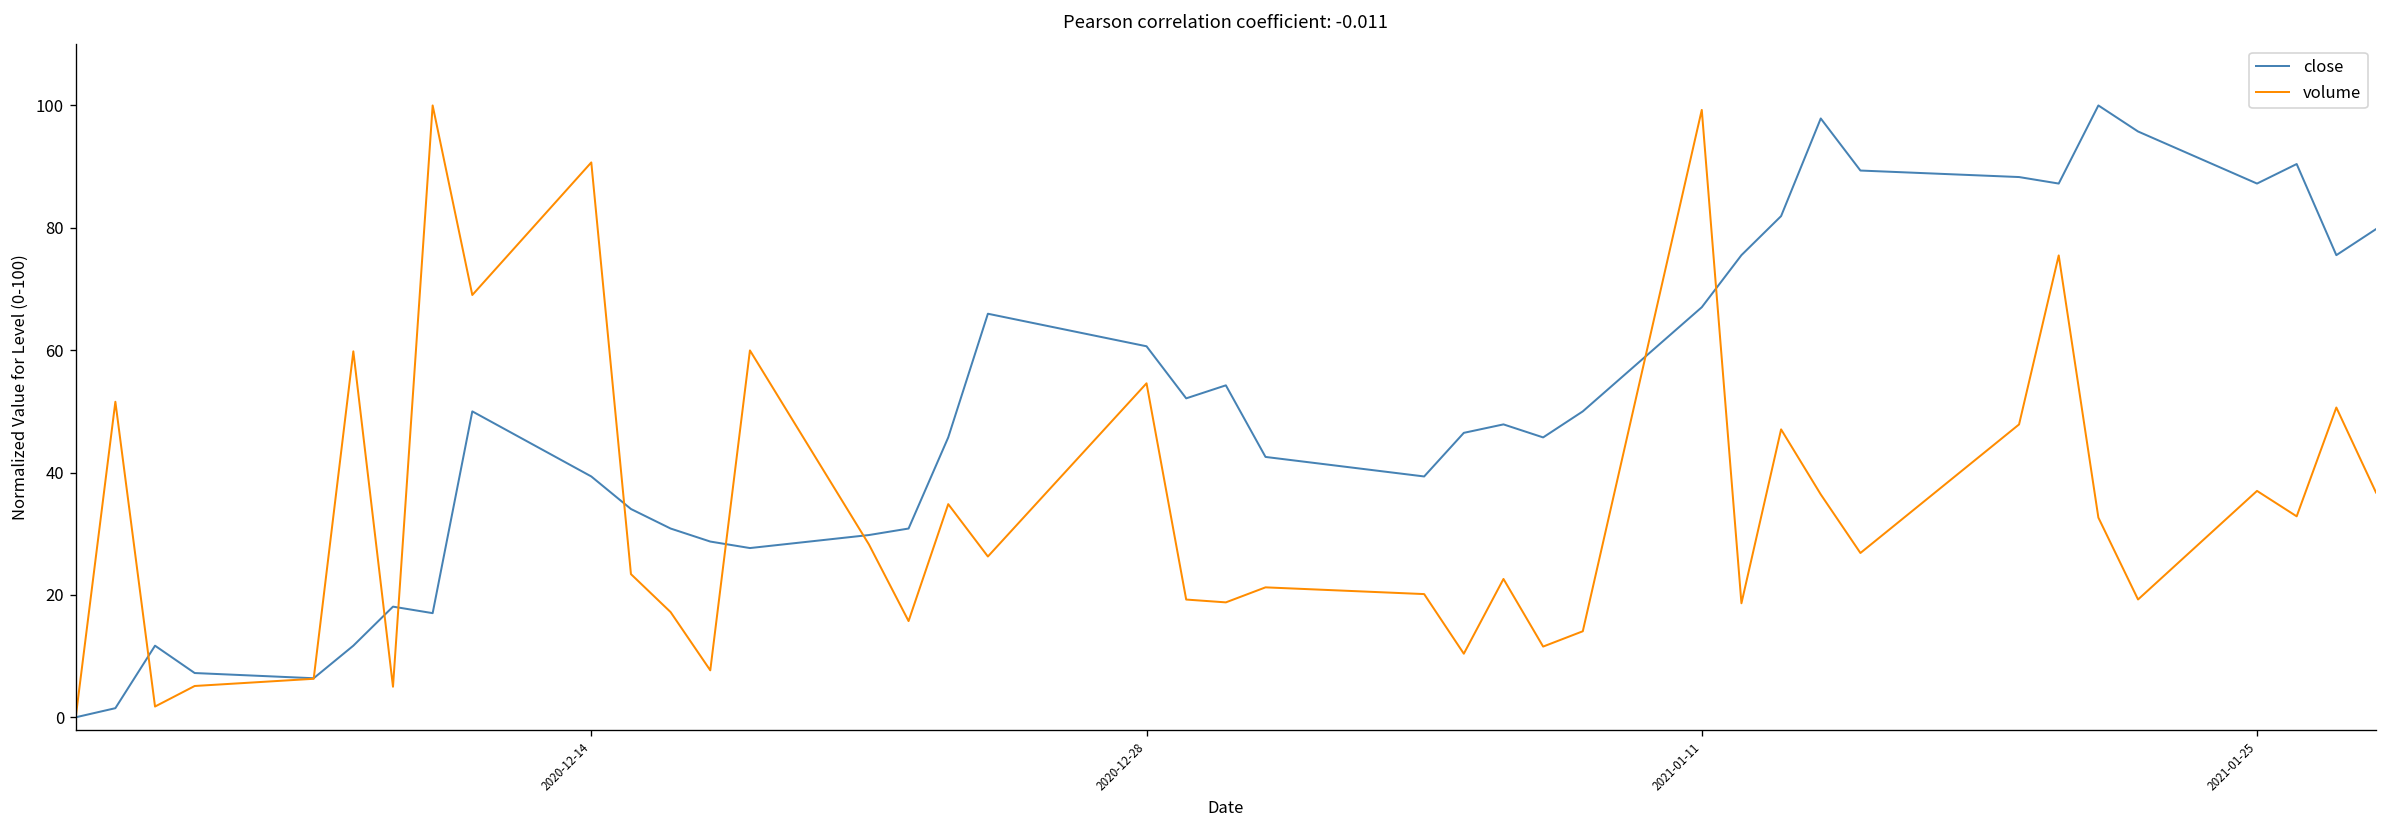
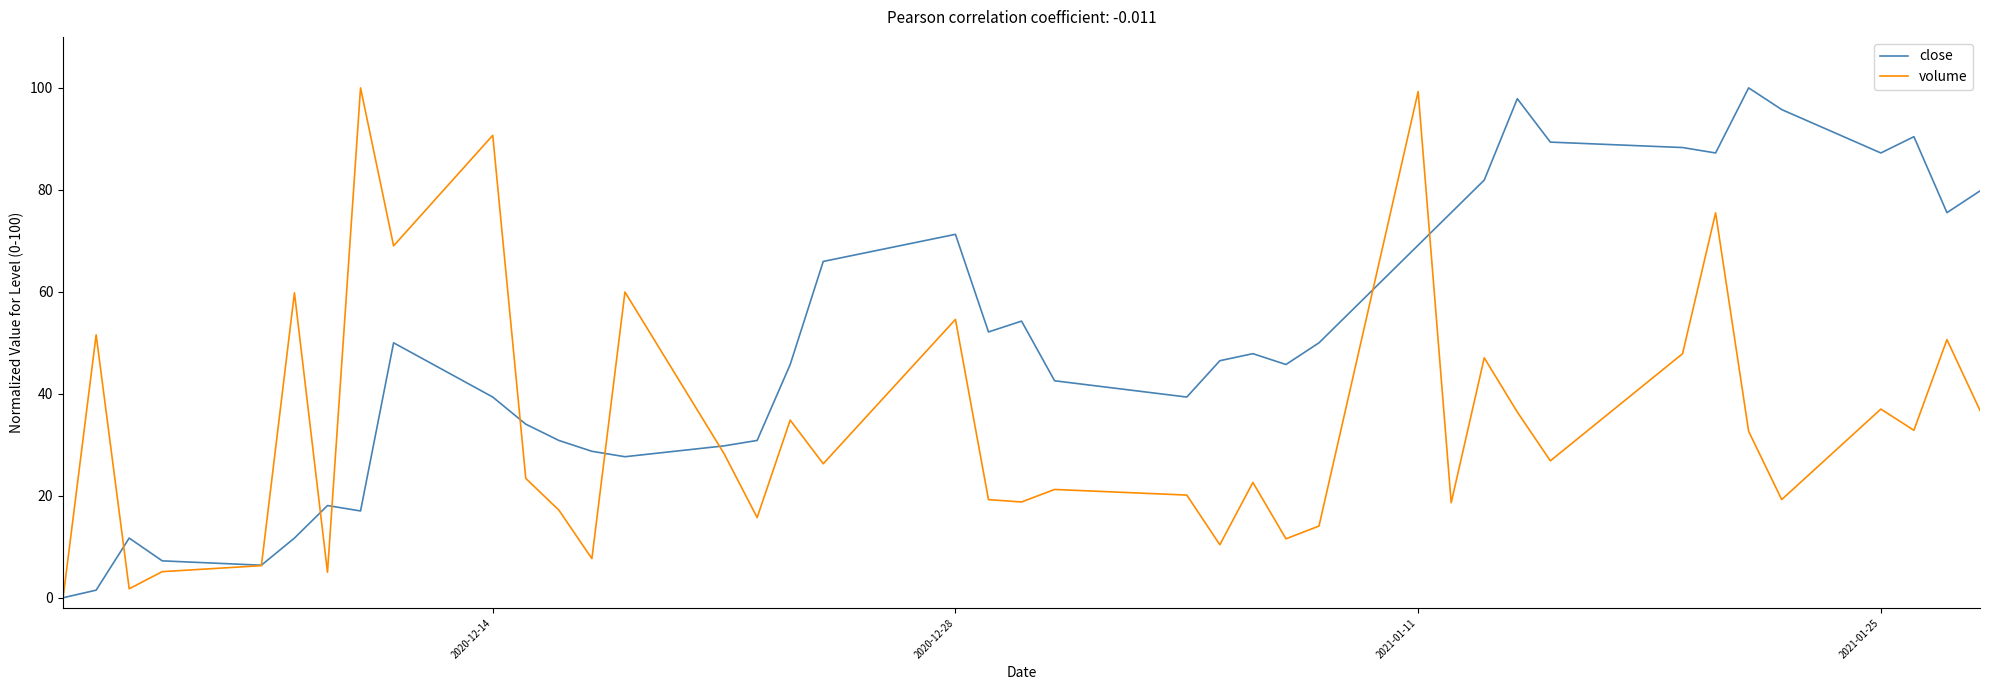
  {
    "close": {
      "2020-12-14": 39,
-     "2020-12-28": 61,
-     "2021-01-11": 67,
+     "2020-12-28": 71,
+     "2021-01-11": 69,
      "2021-01-25": 87
    },
    "volume": {
      "2020-12-14": 91,
      "2020-12-28": 55,
      "2021-01-11": 99,
      "2021-01-25": 37
    }
  }
